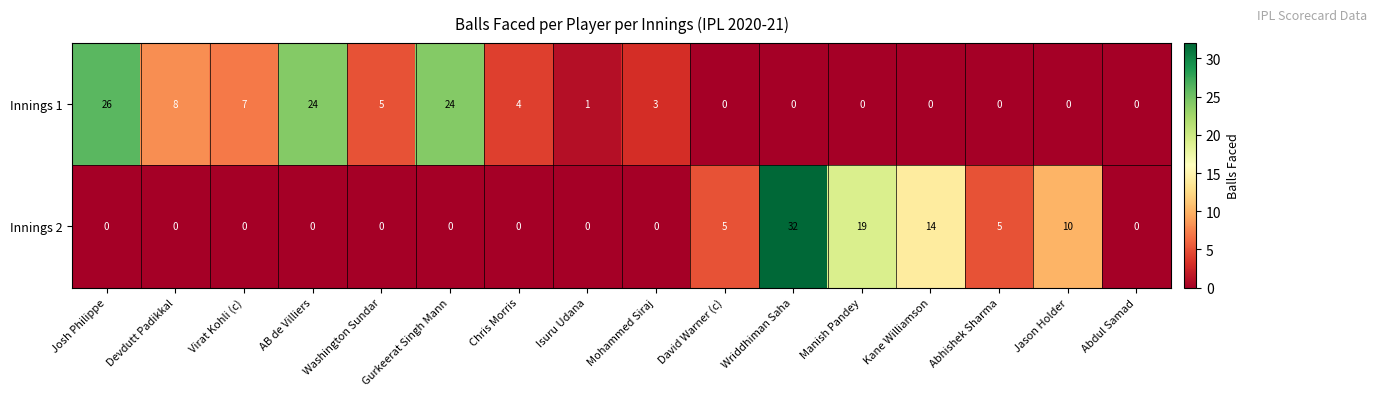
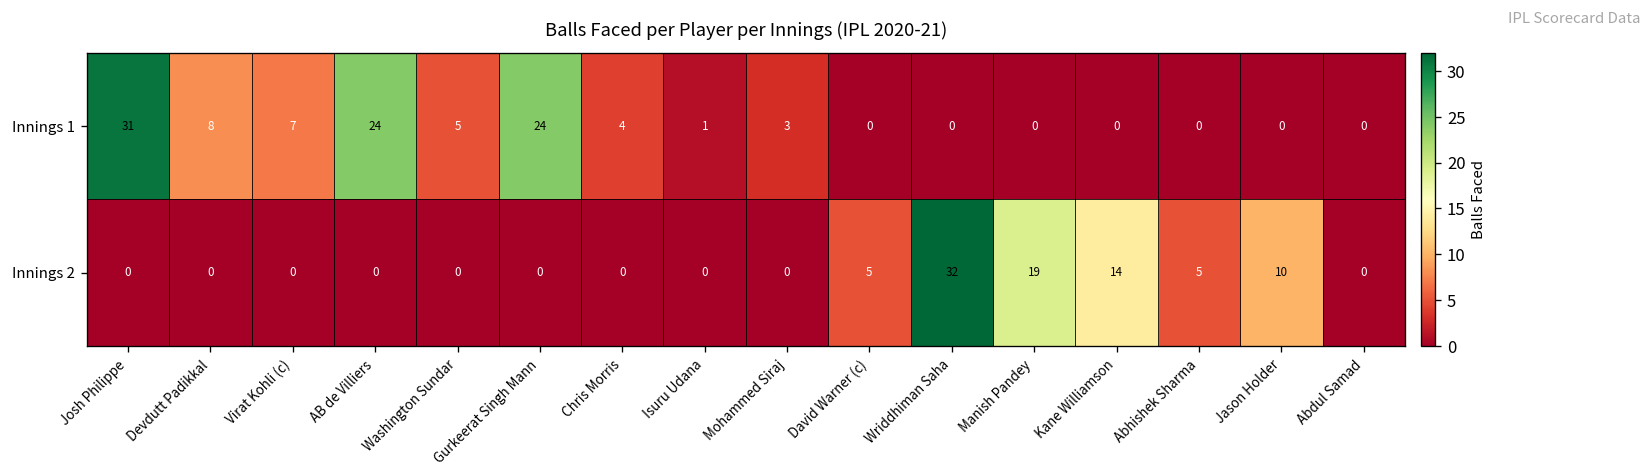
  {
    "Innings 1": {
-     "Josh Philippe": 26,
+     "Josh Philippe": 31,
      "Devdutt Padikkal": 8,
      "Virat Kohli (c)": 7,
      "AB de Villiers": 24,
      "Washington Sundar": 5,
      "Gurkeerat Singh Mann": 24,
      "Chris Morris": 4,
      "Isuru Udana": 1,
      "Mohammed Siraj": 3,
      "David Warner (c)": 0,
      "Wriddhiman Saha": 0,
      "Manish Pandey": 0,
      "Kane Williamson": 0,
      "Abhishek Sharma": 0,
      "Jason Holder": 0,
      "Abdul Samad": 0
    },
    "Innings 2": {
      "Josh Philippe": 0,
      "Devdutt Padikkal": 0,
      "Virat Kohli (c)": 0,
      "AB de Villiers": 0,
      "Washington Sundar": 0,
      "Gurkeerat Singh Mann": 0,
      "Chris Morris": 0,
      "Isuru Udana": 0,
      "Mohammed Siraj": 0,
      "David Warner (c)": 5,
      "Wriddhiman Saha": 32,
      "Manish Pandey": 19,
      "Kane Williamson": 14,
      "Abhishek Sharma": 5,
      "Jason Holder": 10,
      "Abdul Samad": 0
    }
  }
